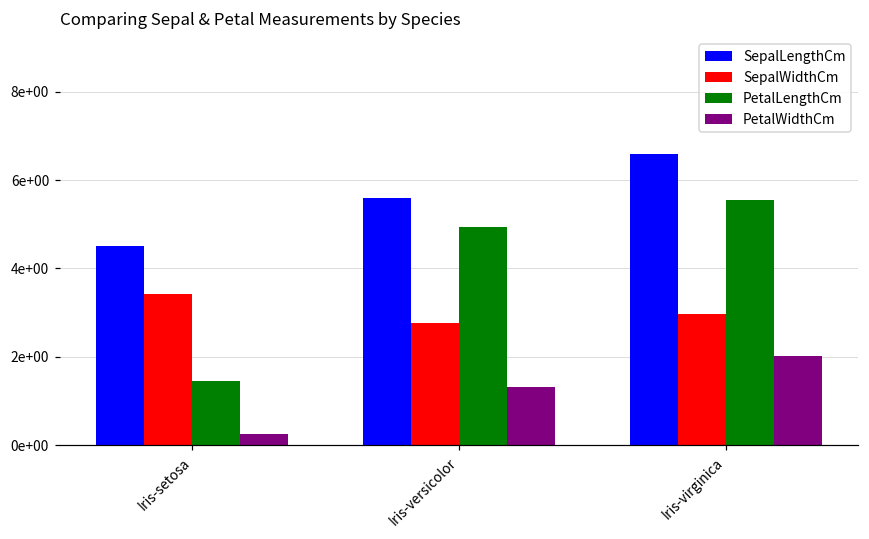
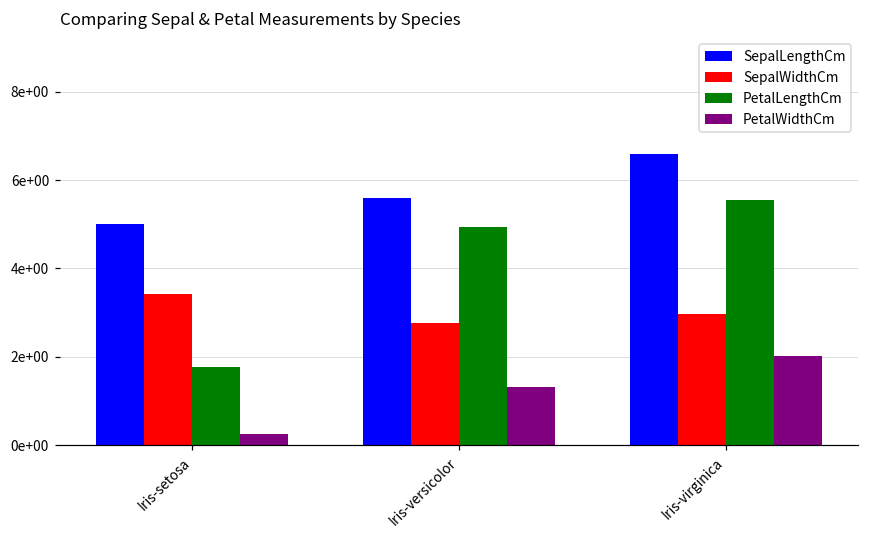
  {
    "SepalLengthCm": {
-     "Iris-setosa": 4.5,
+     "Iris-setosa": 5.0,
      "Iris-versicolor": 5.6,
      "Iris-virginica": 6.6
    },
    "SepalWidthCm": {
      "Iris-setosa": 3.4,
      "Iris-versicolor": 2.8,
      "Iris-virginica": 3.0
    },
    "PetalLengthCm": {
-     "Iris-setosa": 1.5,
+     "Iris-setosa": 1.8,
      "Iris-versicolor": 4.9,
      "Iris-virginica": 5.6
    },
    "PetalWidthCm": {
      "Iris-setosa": 0.2,
      "Iris-versicolor": 1.3,
      "Iris-virginica": 2.0
    }
  }
